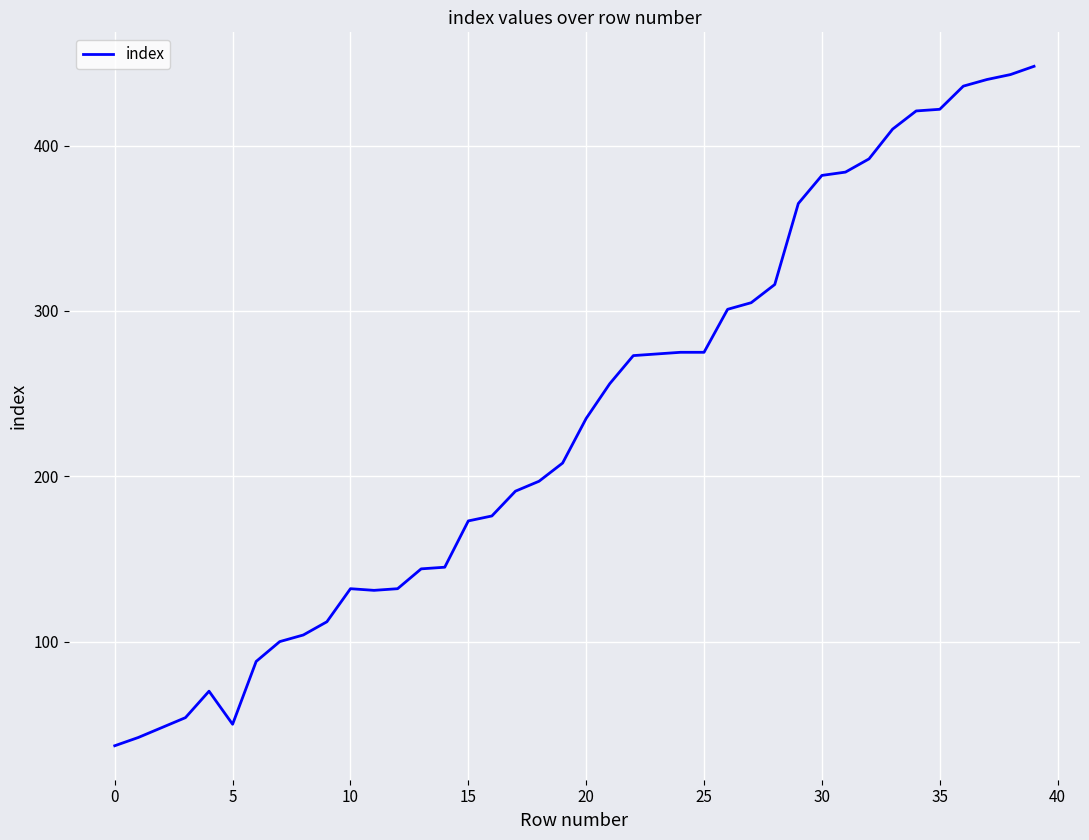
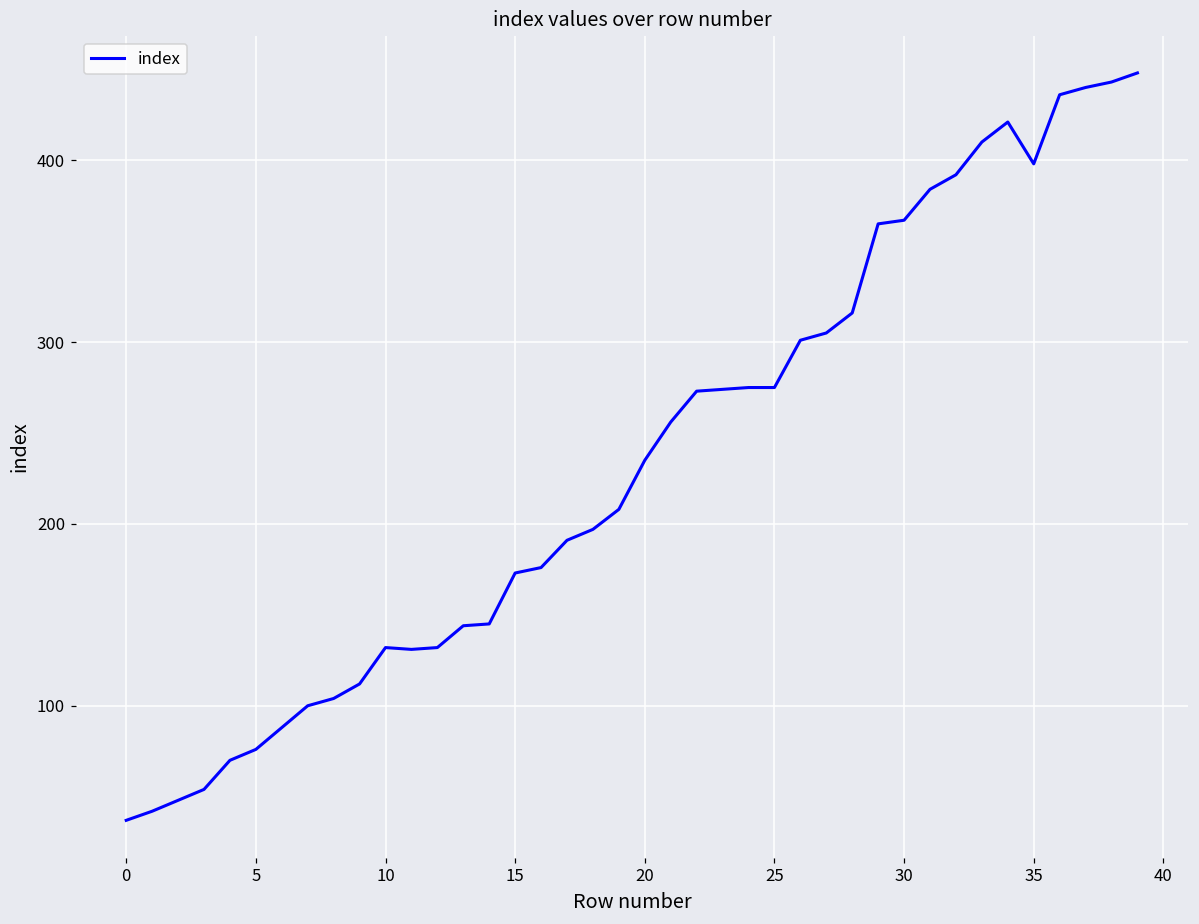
  {
    "0": 37,
-   "5": 50,
+   "5": 76,
    "10": 132,
    "15": 173,
    "20": 235,
    "25": 275,
-   "30": 382,
-   "35": 422
+   "30": 367,
+   "35": 398
  }
